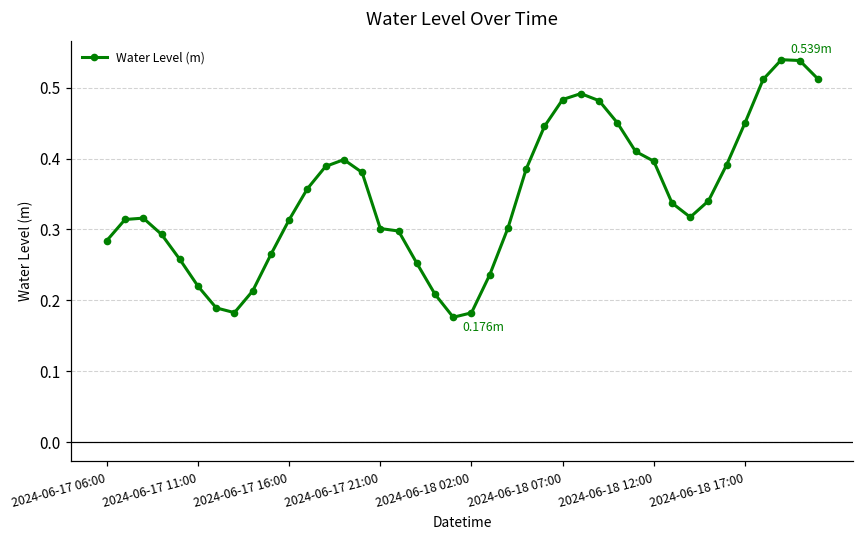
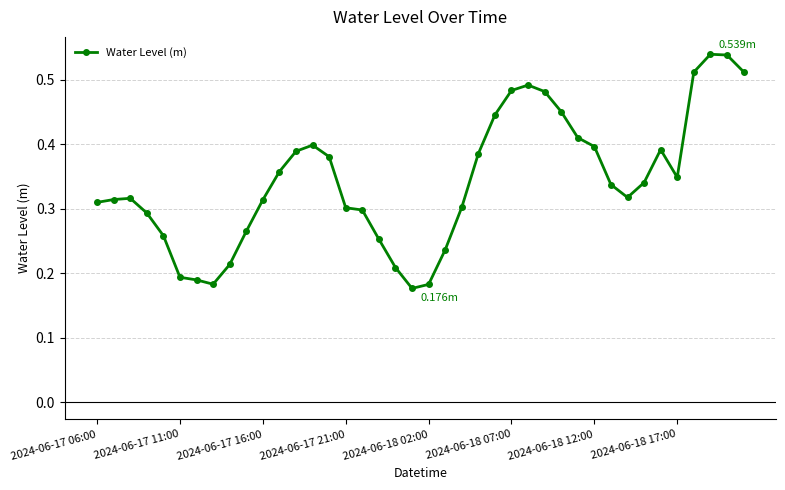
  {
-   "2024-06-17 06:00": 0.28,
-   "2024-06-17 11:00": 0.22,
+   "2024-06-17 06:00": 0.31,
+   "2024-06-17 11:00": 0.19,
    "2024-06-17 16:00": 0.31,
    "2024-06-17 21:00": 0.30,
    "2024-06-18 07:00": 0.48,
    "2024-06-18 12:00": 0.40,
-   "2024-06-18 17:00": 0.45
+   "2024-06-18 17:00": 0.35
  }
